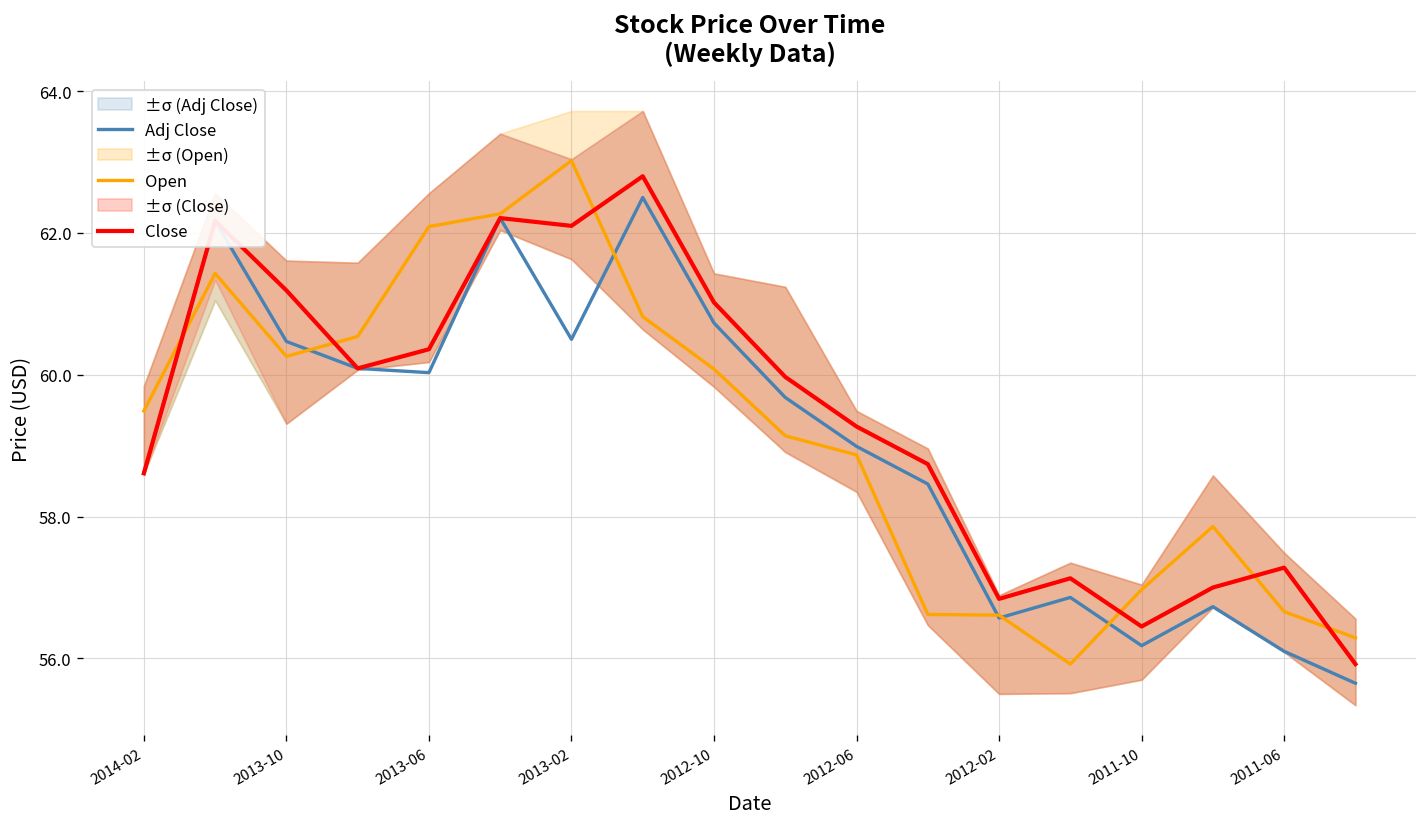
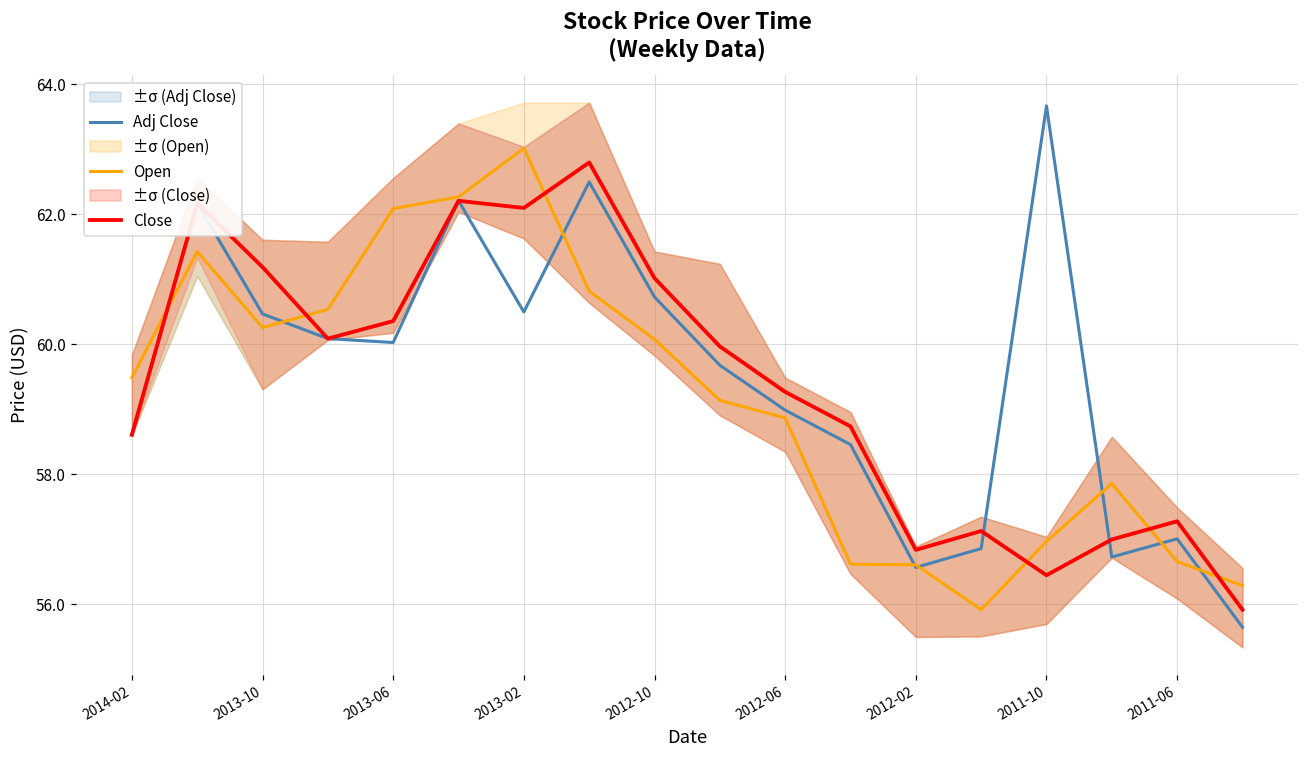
  {
    "Adj Close": {
      "2013-10": 60.5,
      "2013-06": 60.0,
      "2013-02": 60.5,
      "2012-10": 60.7,
      "2012-06": 59.0,
-     "2011-10": 56.2,
-     "2011-06": 56.1
+     "2011-10": 63.7,
+     "2011-06": 57.0
    },
    "Close": {
      "2013-10": 61.2,
      "2013-06": 60.4,
      "2013-02": 62.1,
      "2012-10": 61.0,
      "2012-06": 59.3,
      "2012-02": 56.8,
      "2011-10": 56.5,
      "2011-06": 57.3
    }
  }
